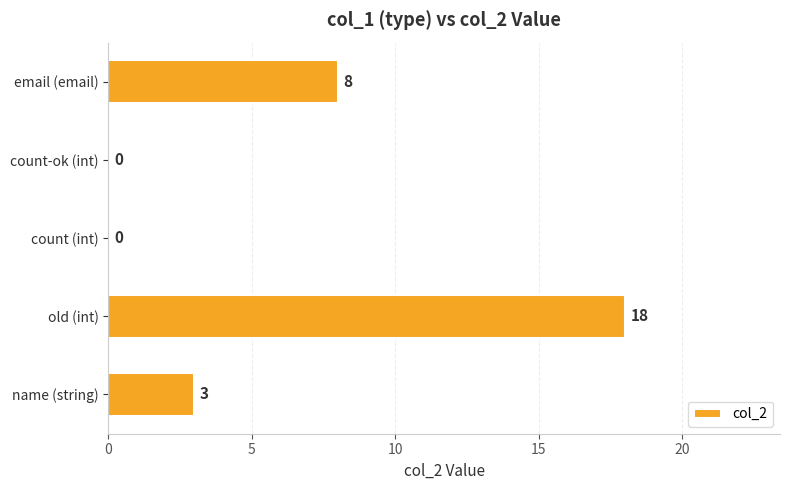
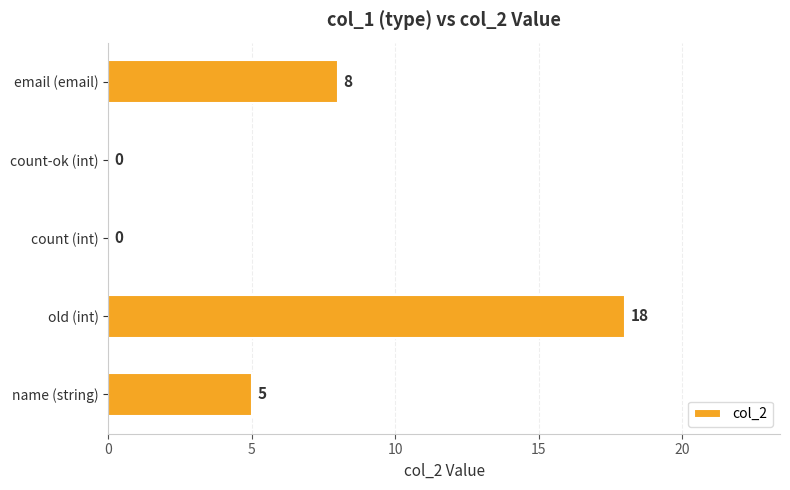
  {
    "email (email)": 8,
    "count-ok (int)": 0,
    "count (int)": 0,
    "old (int)": 18,
-   "name (string)": 3
+   "name (string)": 5
  }
